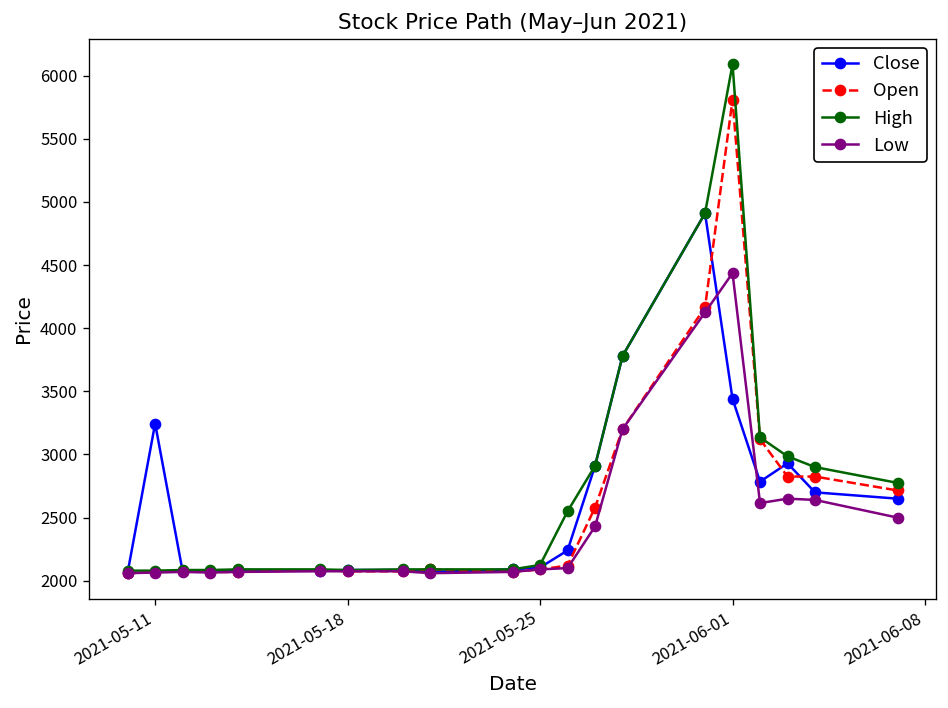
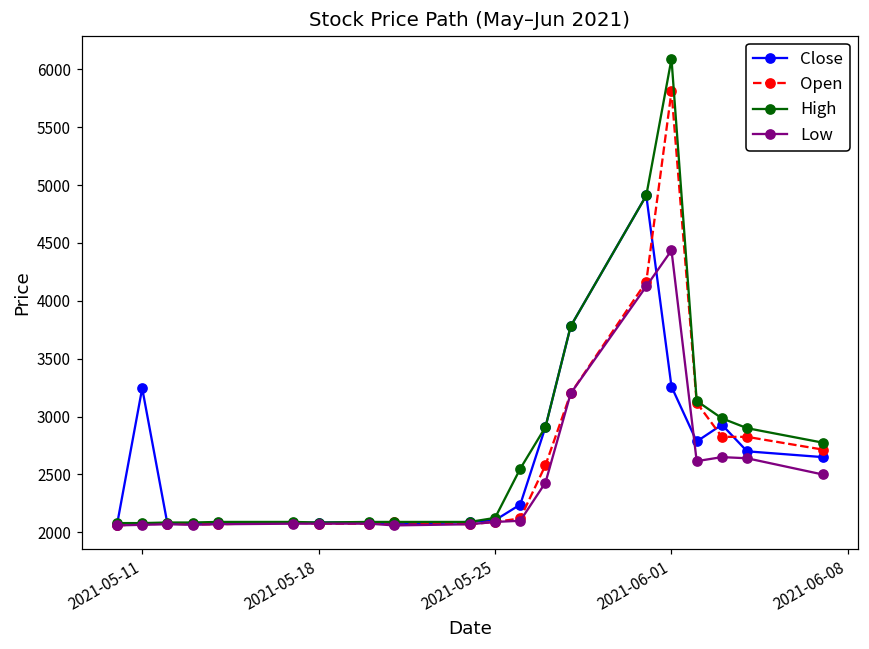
  {
    "Close": {
      "2021-05-11": 3250,
-     "2021-06-01": 3440
+     "2021-06-01": 3260
    },
    "Open": {
      "2021-06-01": 5810
    },
    "High": {
      "2021-06-01": 6090
    },
    "Low": {
      "2021-06-01": 4440
    }
  }
